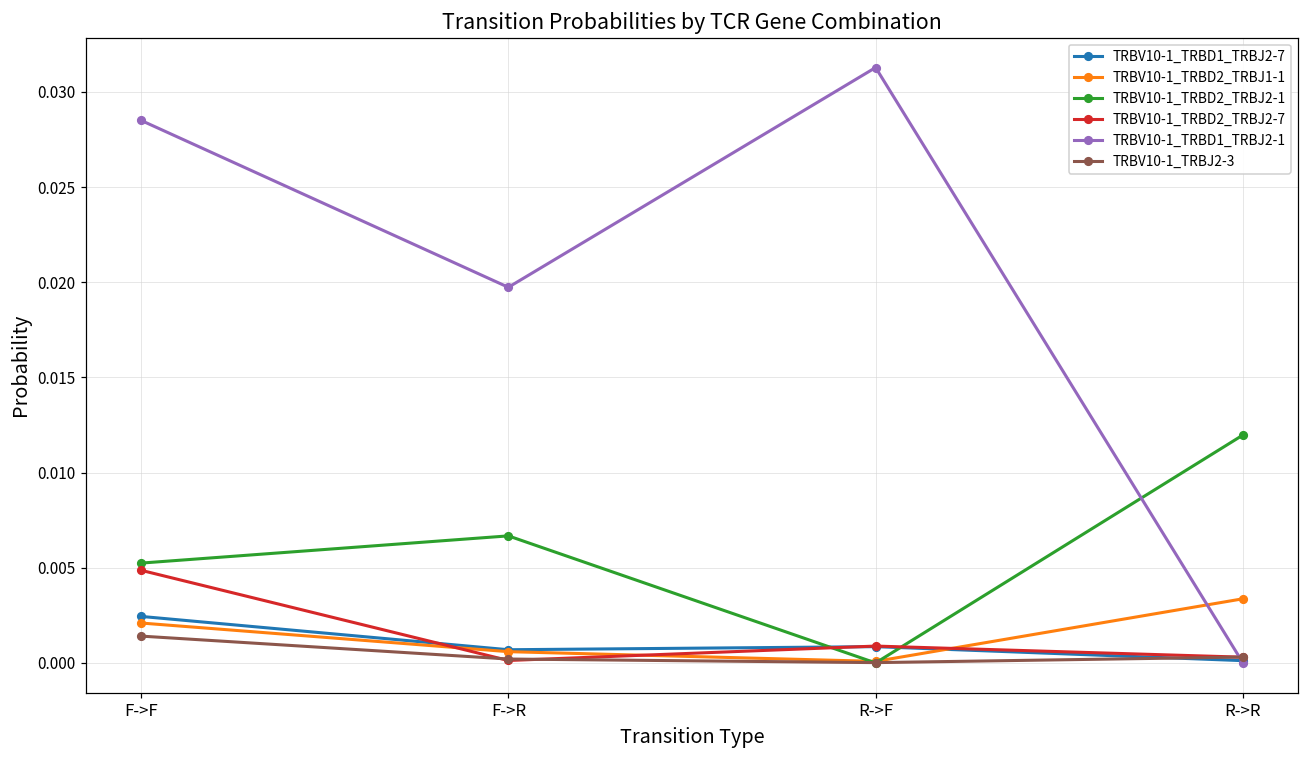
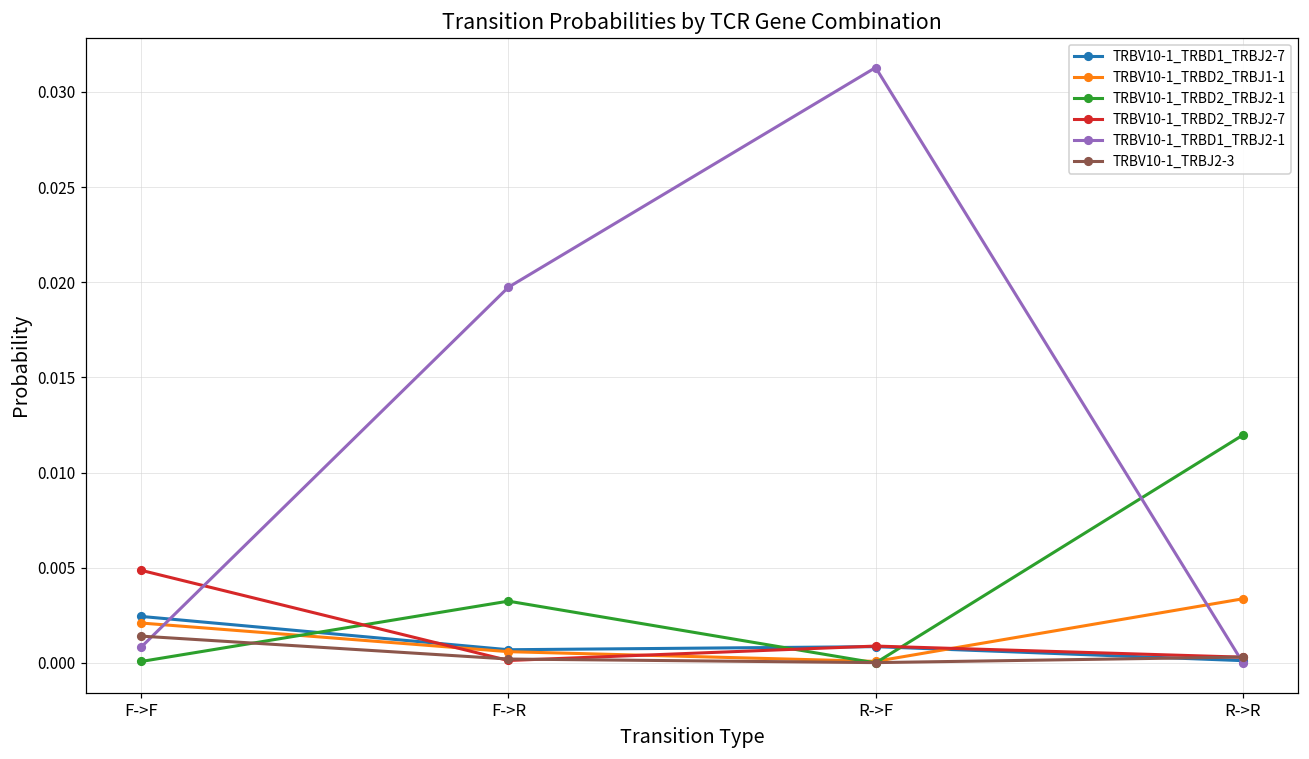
  {
    "TRBV10-1_TRBD1_TRBJ2-7": {
      "F->F": 0.0024
    },
    "TRBV10-1_TRBD2_TRBJ1-1": {
      "F->F": 0.0021,
      "R->R": 0.0034
    },
    "TRBV10-1_TRBD2_TRBJ2-1": {
-     "F->F": 0.0052,
-     "F->R": 0.0067,
+     "F->F": 0.0001,
+     "F->R": 0.0032,
      "R->R": 0.0120
    },
    "TRBV10-1_TRBD2_TRBJ2-7": {
      "F->F": 0.0049
    },
    "TRBV10-1_TRBD1_TRBJ2-1": {
-     "F->F": 0.0285,
+     "F->F": 0.0008,
      "F->R": 0.0197,
      "R->F": 0.0313
    },
    "TRBV10-1_TRBJ2-3": {
      "F->F": 0.0014
    }
  }
